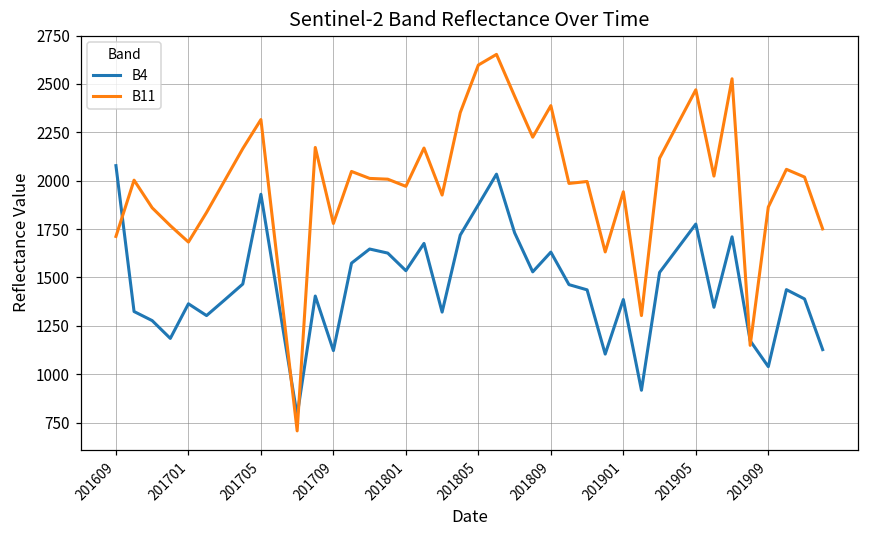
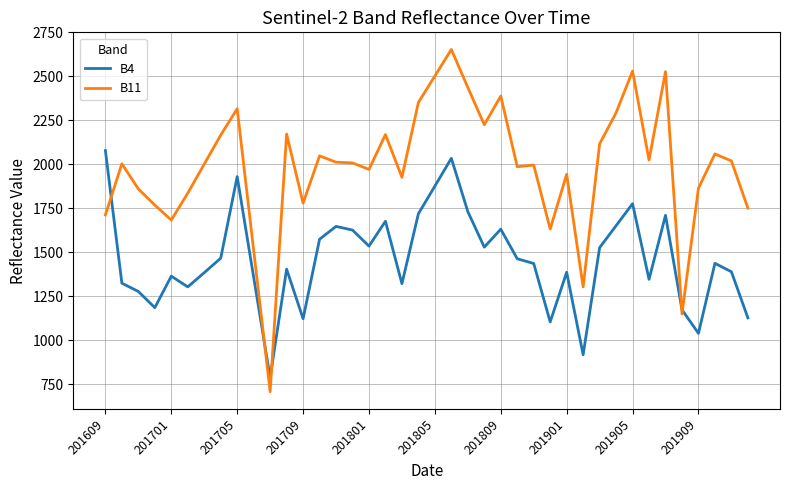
  {
    "B4": {
      "201609": 2080,
      "201701": 1360,
      "201705": 1930,
      "201709": 1120,
      "201801": 1540,
      "201805": 1880,
      "201809": 1630,
      "201901": 1390,
      "201905": 1780,
      "201909": 1040
    },
    "B11": {
      "201609": 1710,
      "201701": 1680,
      "201705": 2320,
      "201709": 1780,
      "201801": 1970,
-     "201805": 2600,
+     "201805": 2500,
      "201809": 2390,
      "201901": 1940,
-     "201905": 2470,
+     "201905": 2530,
      "201909": 1860
    }
  }
